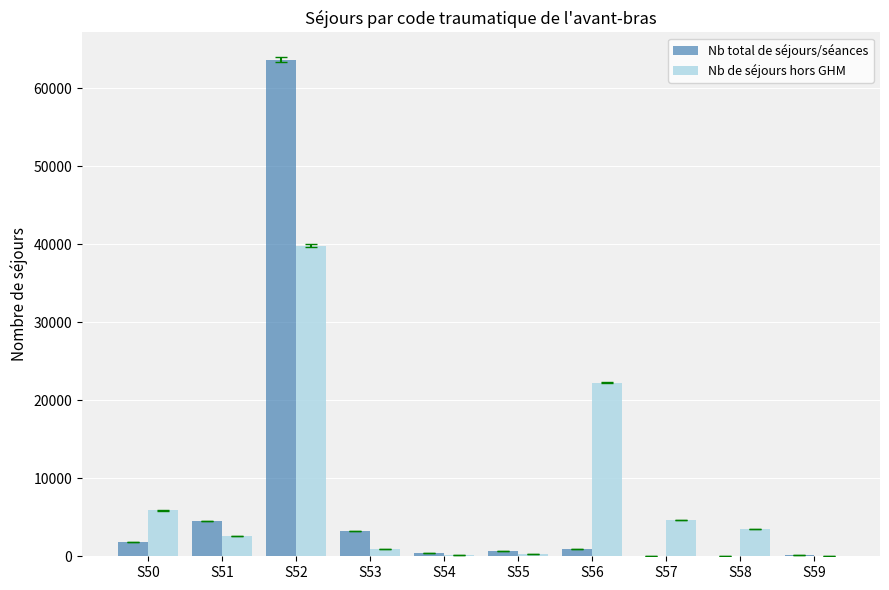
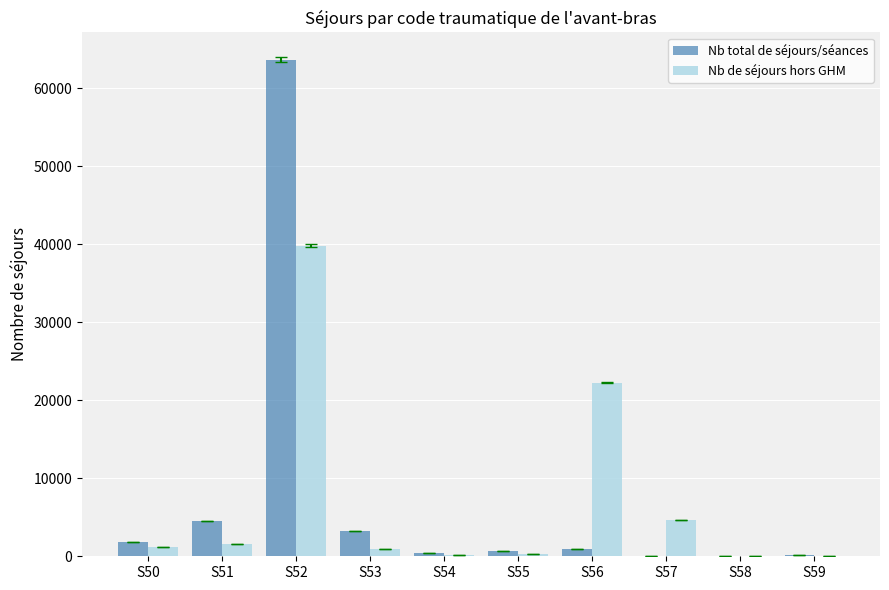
  {
    "Nb de séjours hors GHM": {
-     "S50": 6000,
-     "S51": 3000,
+     "S50": 1000,
+     "S51": 2000,
      "S52": 40000,
      "S53": 1000,
      "S55": 0,
      "S56": 22000,
      "S57": 5000,
-     "S58": 4000
+     "S58": 0
    }
  }
